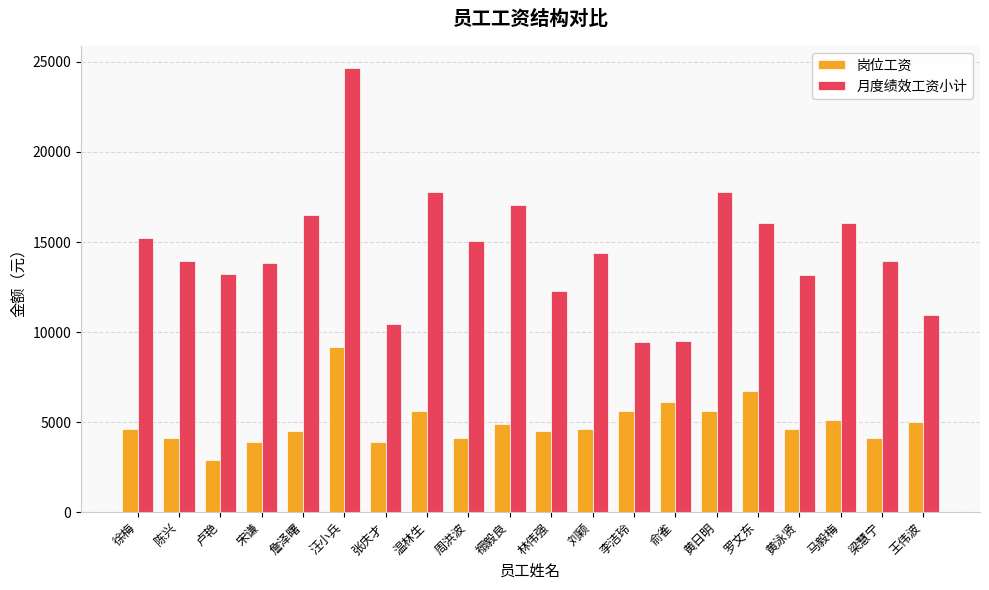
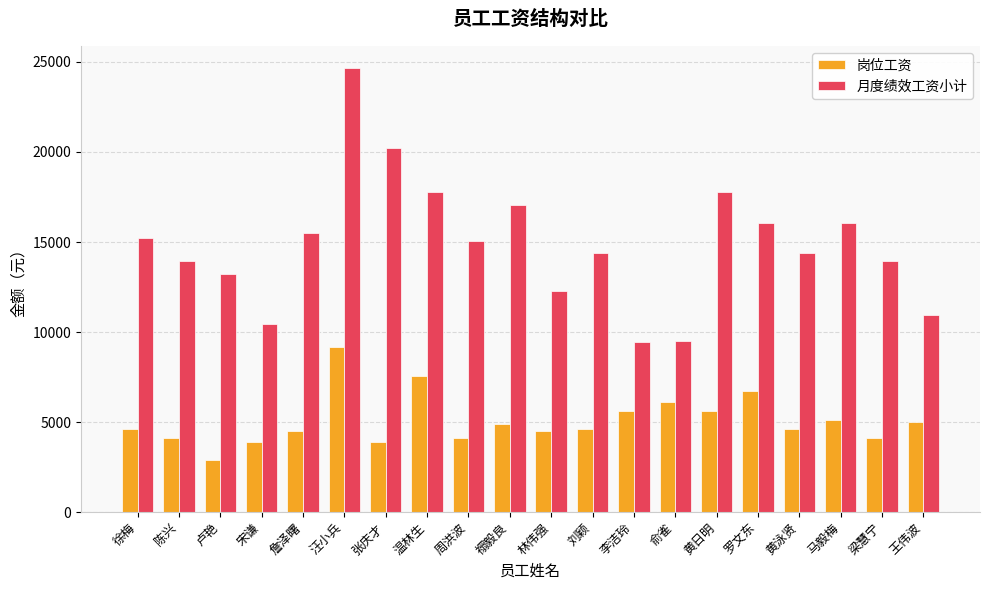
  {
    "岗位工资": {
      "徐梅": 4600,
      "陈兴": 4100,
      "卢艳": 2900,
      "宋谦": 3900,
      "詹泽曙": 4500,
      "汪小兵": 9200,
      "张庆才": 3900,
-     "温林生": 5600,
+     "温林生": 7500,
      "周洪波": 4100,
      "禤毅良": 4900,
      "林伟强": 4500,
      "刘颖": 4600,
      "李洁玲": 5600,
      "俞雀": 6100,
      "黄日明": 5600,
      "罗文东": 6700,
      "黄泳贤": 4600,
      "马毅梅": 5100,
      "梁慧宁": 4100,
      "王伟波": 5000
    },
    "月度绩效工资小计": {
      "徐梅": 15200,
      "陈兴": 14000,
      "卢艳": 13200,
-     "宋谦": 13800,
-     "詹泽曙": 16500,
+     "宋谦": 10500,
+     "詹泽曙": 15500,
      "汪小兵": 24700,
-     "张庆才": 10500,
+     "张庆才": 20200,
      "温林生": 17800,
      "周洪波": 15000,
      "禤毅良": 17000,
      "林伟强": 12300,
      "刘颖": 14400,
      "李洁玲": 9500,
      "俞雀": 9500,
      "黄日明": 17800,
      "罗文东": 16000,
-     "黄泳贤": 13200,
+     "黄泳贤": 14400,
      "马毅梅": 16100,
      "梁慧宁": 14000,
      "王伟波": 11000
    }
  }
